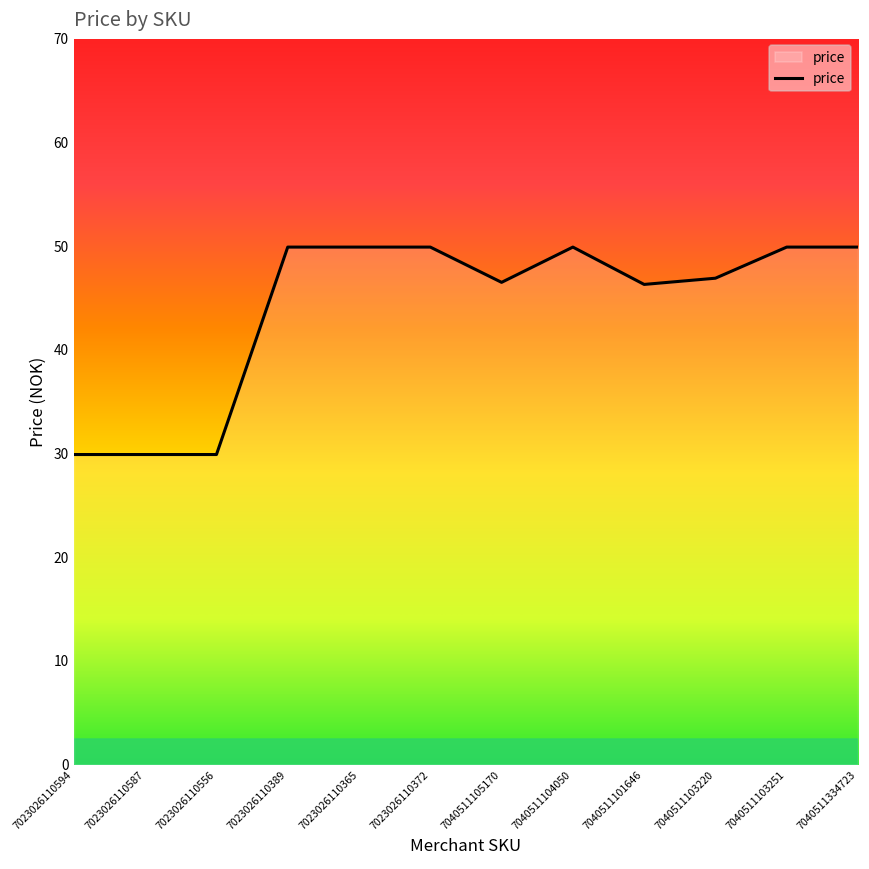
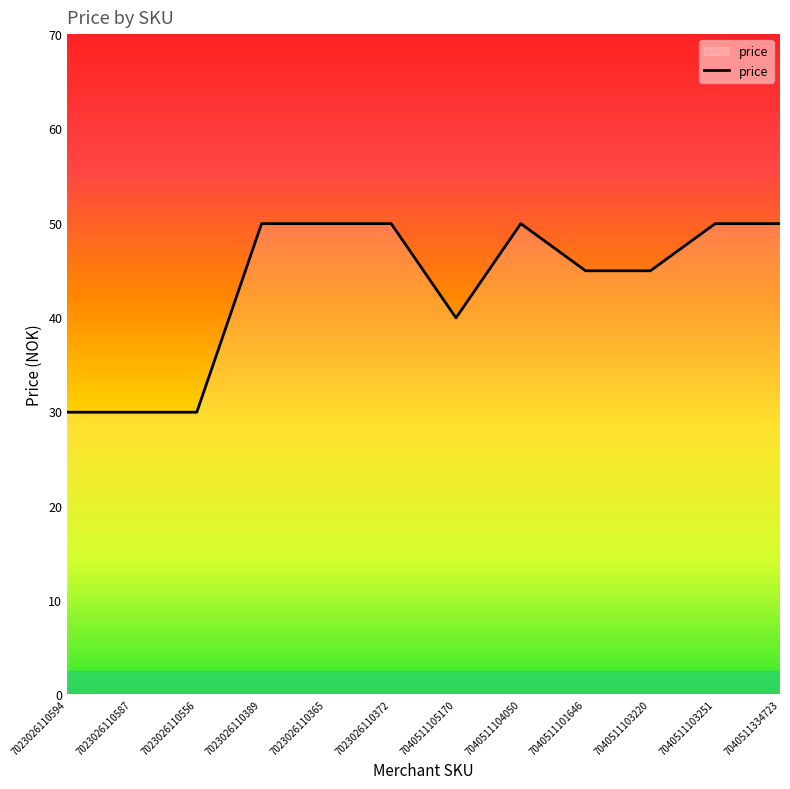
  {
    "7023026110594": 30,
    "7023026110587": 30,
    "7023026110556": 30,
    "7023026110389": 50,
    "7023026110365": 50,
    "7023026110372": 50,
-   "7040511105170": 47,
+   "7040511105170": 40,
    "7040511104050": 50,
-   "7040511101646": 46,
-   "7040511103220": 47,
+   "7040511101646": 45,
+   "7040511103220": 45,
    "7040511103251": 50,
    "7040511334723": 50
  }
